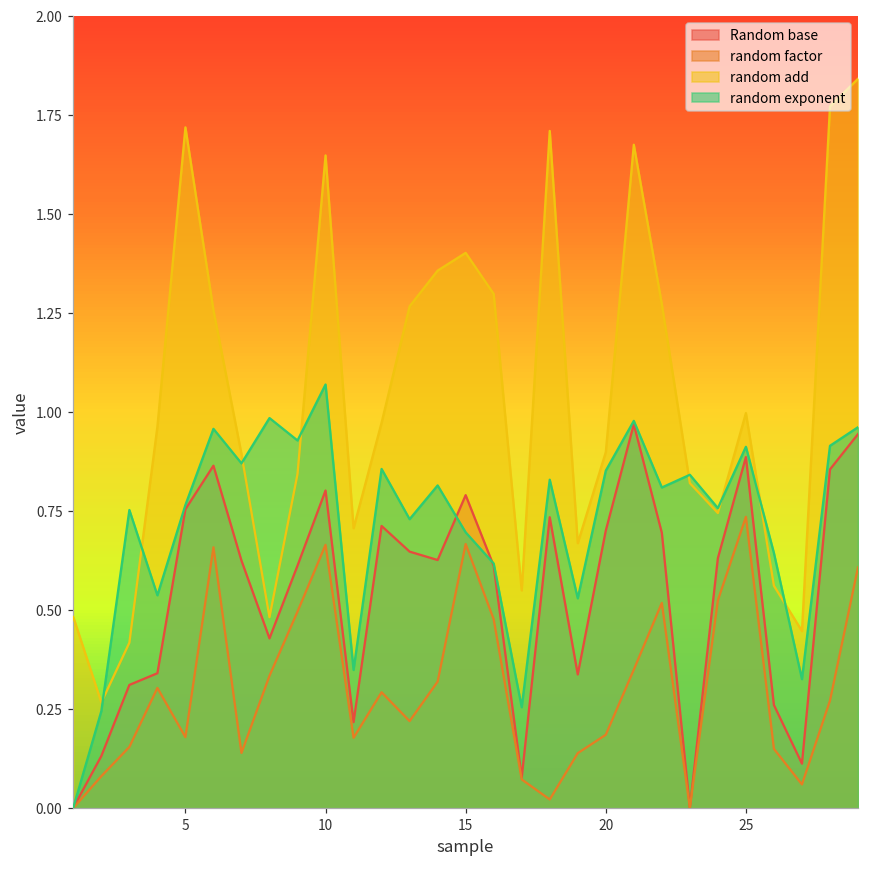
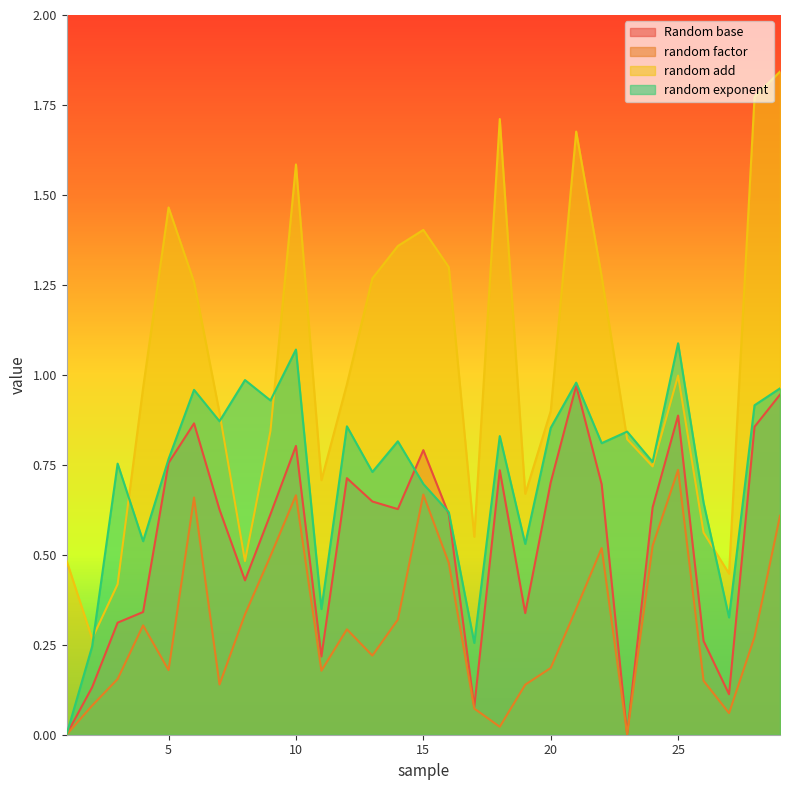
  {
    "random add": {
-     "5": 1.72,
-     "10": 1.65,
+     "5": 1.47,
+     "10": 1.58,
      "15": 1.40,
      "20": 0.90,
      "25": 1.00
    },
    "random exponent": {
      "5": 0.77,
      "10": 1.07,
      "15": 0.70,
      "20": 0.85,
-     "25": 0.91
+     "25": 1.09
    }
  }
